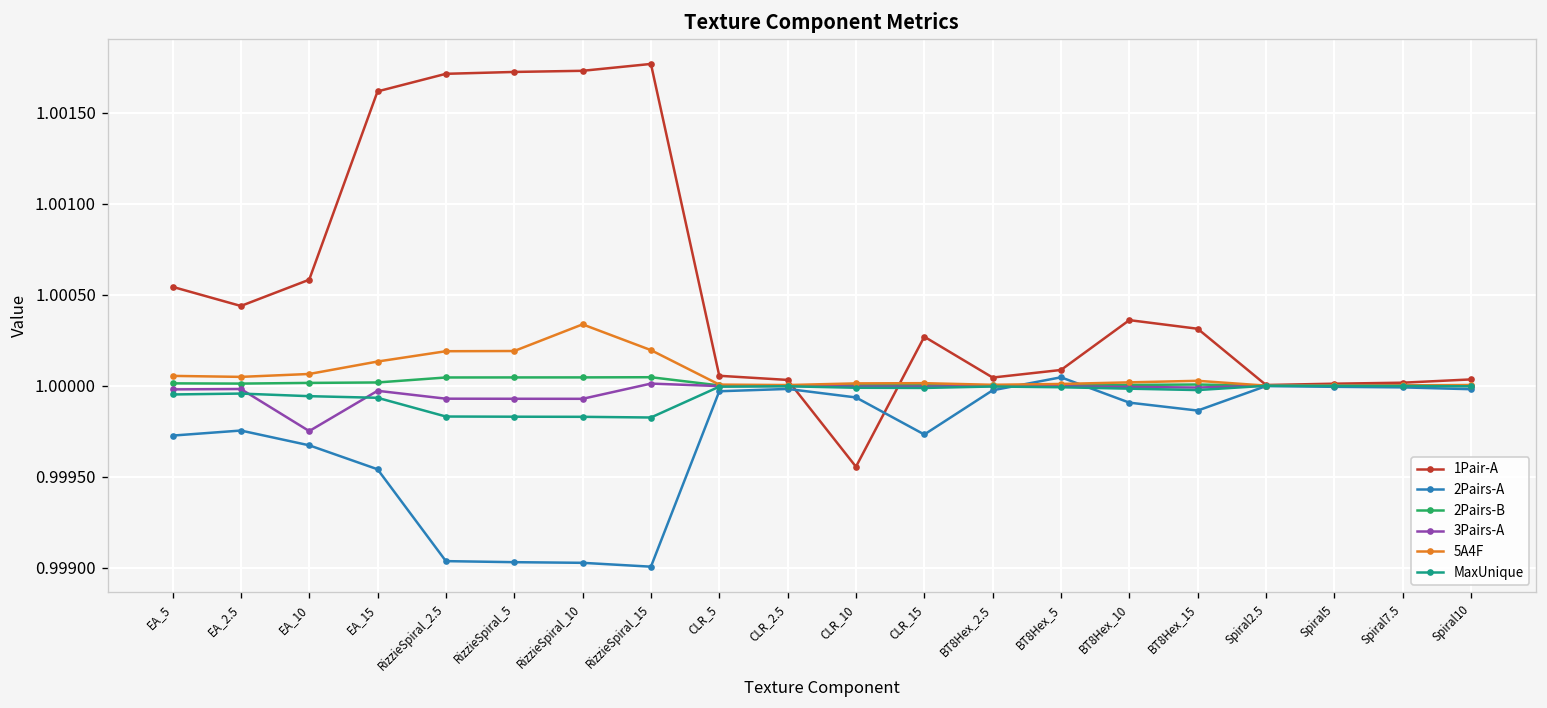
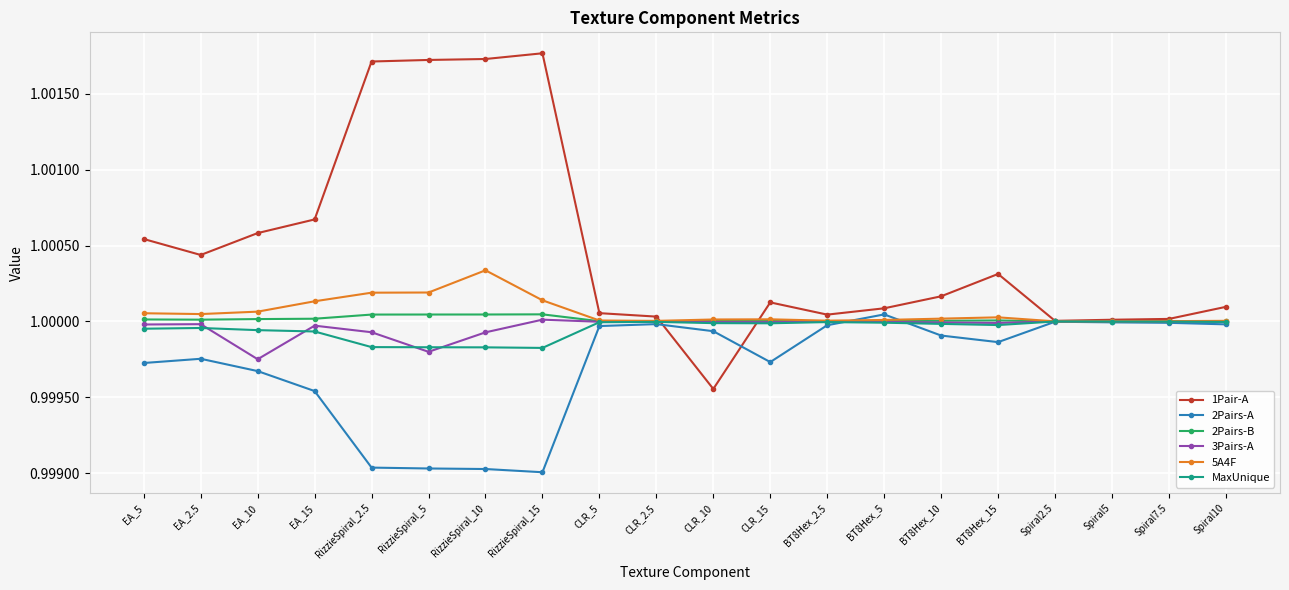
  {
    "1Pair-A": {
      "EA_5": 1.00054,
      "EA_2.5": 1.00044,
      "EA_10": 1.00058,
-     "EA_15": 1.00162,
+     "EA_15": 1.00067,
      "RizzieSpiral_2.5": 1.00171,
      "RizzieSpiral_5": 1.00172,
      "RizzieSpiral_10": 1.00173,
      "RizzieSpiral_15": 1.00177,
      "CLR_5": 1.00005,
      "CLR_2.5": 1.00003,
      "CLR_10": 0.99955,
-     "CLR_15": 1.00027,
+     "CLR_15": 1.00013,
      "BT8Hex_2.5": 1.00004,
      "BT8Hex_5": 1.00009,
-     "BT8Hex_10": 1.00036,
+     "BT8Hex_10": 1.00017,
      "BT8Hex_15": 1.00031,
-     "Spiral10": 1.00003
+     "Spiral10": 1.00010
    },
    "2Pairs-A": {
      "EA_5": 0.99973,
      "EA_2.5": 0.99975,
      "EA_10": 0.99967,
      "EA_15": 0.99954,
      "RizzieSpiral_2.5": 0.99904,
      "RizzieSpiral_5": 0.99903,
      "RizzieSpiral_10": 0.99903,
      "RizzieSpiral_15": 0.99901,
      "CLR_5": 0.99997,
      "CLR_10": 0.99994,
      "CLR_15": 0.99973,
      "BT8Hex_2.5": 0.99997,
      "BT8Hex_5": 1.00005,
      "BT8Hex_10": 0.99991,
      "BT8Hex_15": 0.99986
    },
    "3Pairs-A": {
      "EA_5": 0.99998,
      "EA_2.5": 0.99998,
      "EA_10": 0.99975,
      "EA_15": 0.99997,
      "RizzieSpiral_2.5": 0.99993,
-     "RizzieSpiral_5": 0.99993,
+     "RizzieSpiral_5": 0.99980,
      "RizzieSpiral_10": 0.99993,
      "RizzieSpiral_15": 1.00001
    },
    "5A4F": {
      "EA_5": 1.00005,
      "EA_2.5": 1.00005,
      "EA_10": 1.00006,
      "EA_15": 1.00013,
      "RizzieSpiral_2.5": 1.00019,
      "RizzieSpiral_5": 1.00019,
      "RizzieSpiral_10": 1.00034,
-     "RizzieSpiral_15": 1.00020,
+     "RizzieSpiral_15": 1.00014,
      "BT8Hex_15": 1.00003
    }
  }
